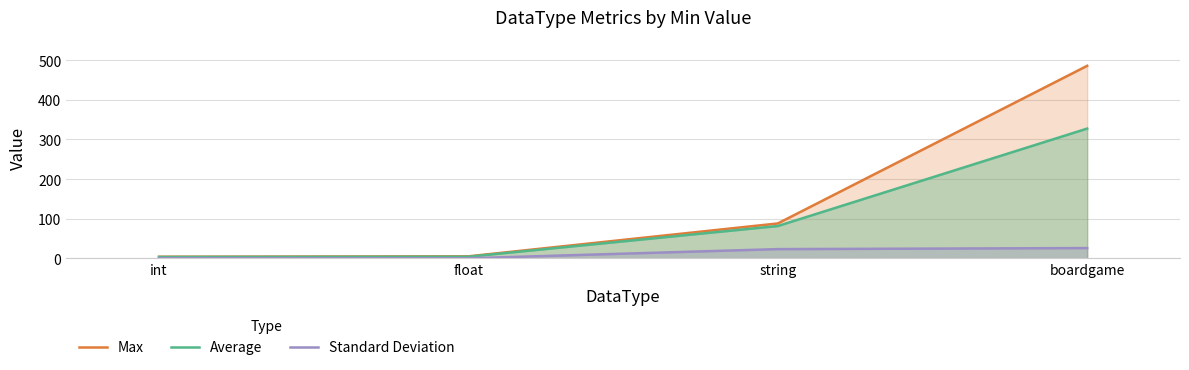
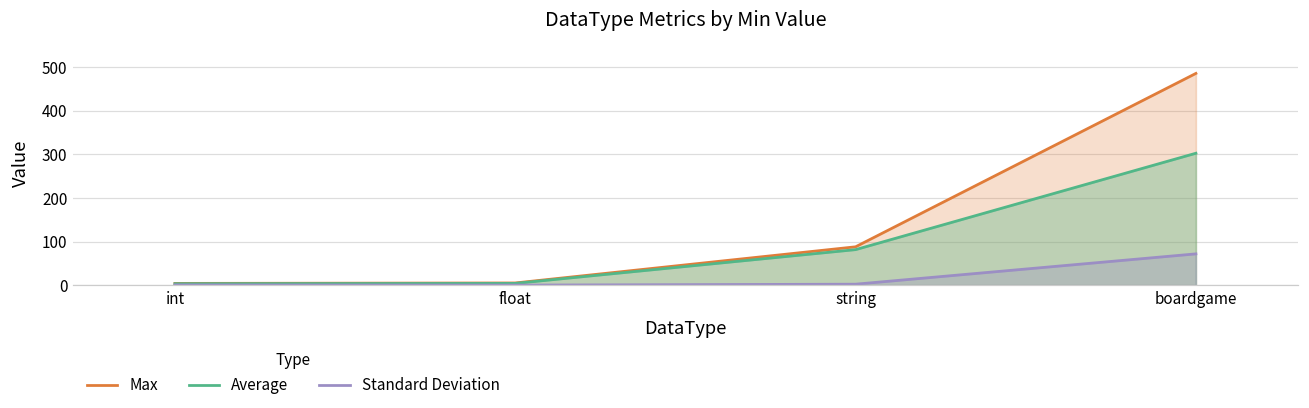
  {
    "Max": {
      "string": 90,
      "boardgame": 490
    },
    "Average": {
      "string": 80,
-     "boardgame": 330
+     "boardgame": 300
    },
    "Standard Deviation": {
-     "string": 20,
-     "boardgame": 30
+     "string": 0,
+     "boardgame": 70
    }
  }
